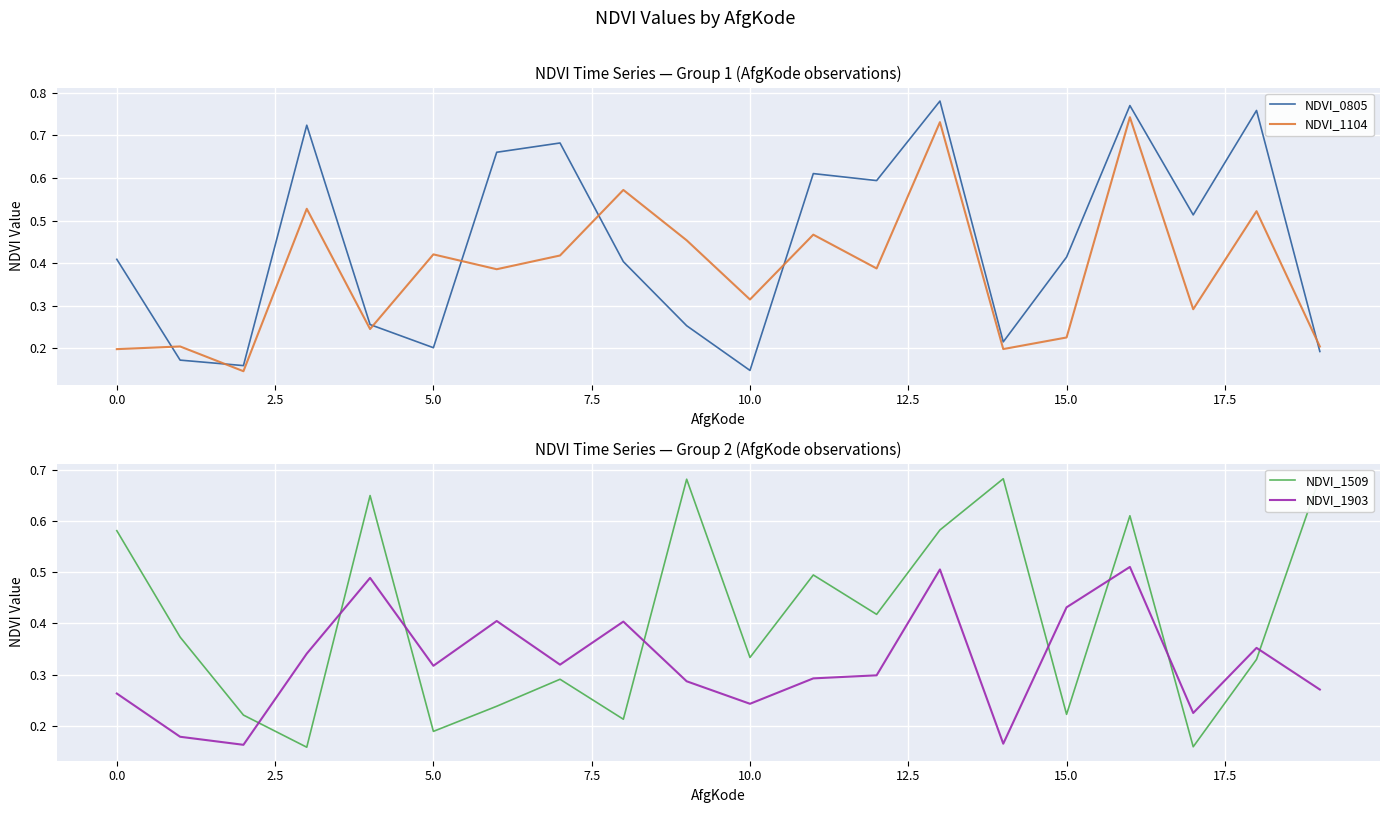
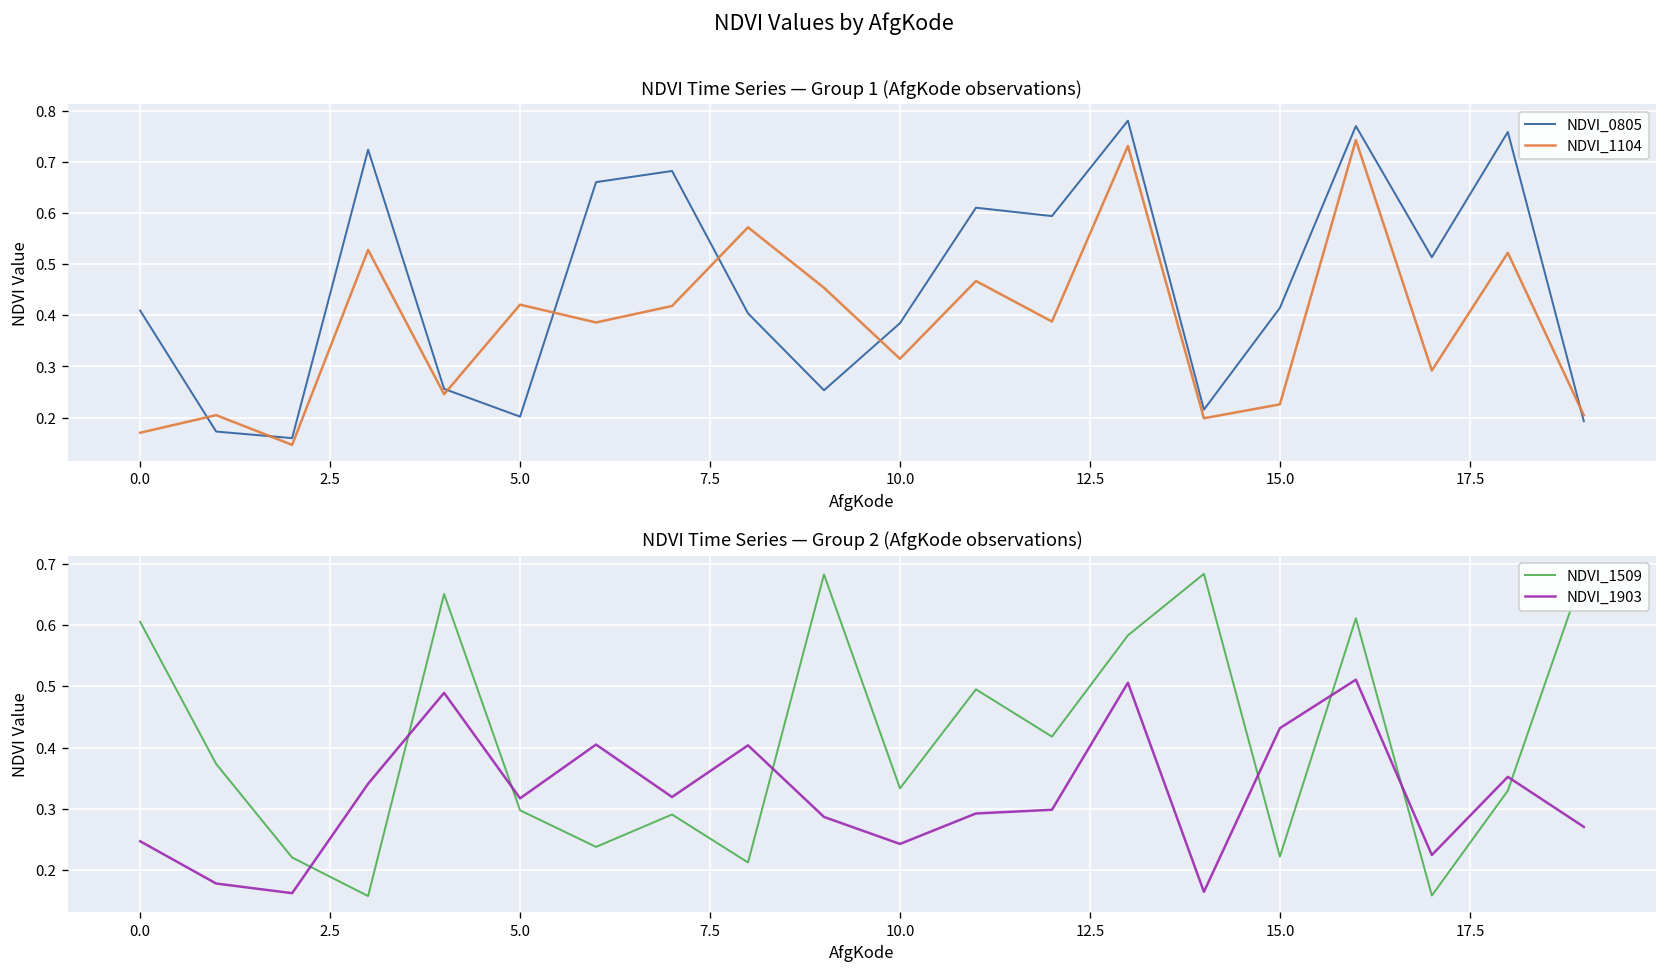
  {
    "NDVI Time Series — Group 1 (AfgKode observations)": {
      "NDVI_0805": {
        "0.0": 0.41,
        "5.0": 0.20,
-       "10.0": 0.15,
+       "10.0": 0.38,
        "15.0": 0.41
      },
      "NDVI_1104": {
-       "0.0": 0.20,
+       "0.0": 0.17,
        "5.0": 0.42,
        "10.0": 0.31,
        "15.0": 0.23
      }
    },
    "NDVI Time Series — Group 2 (AfgKode observations)": {
      "NDVI_1509": {
-       "0.0": 0.58,
-       "5.0": 0.19,
+       "0.0": 0.61,
+       "5.0": 0.30,
        "10.0": 0.33,
        "15.0": 0.22
      },
      "NDVI_1903": {
-       "0.0": 0.26,
+       "0.0": 0.25,
        "5.0": 0.32,
        "10.0": 0.24,
        "15.0": 0.43
      }
    }
  }
